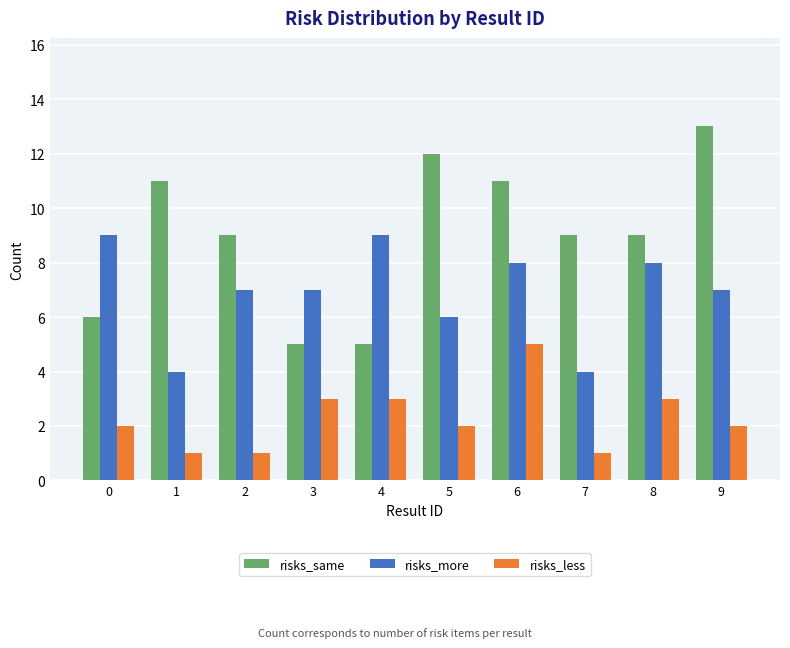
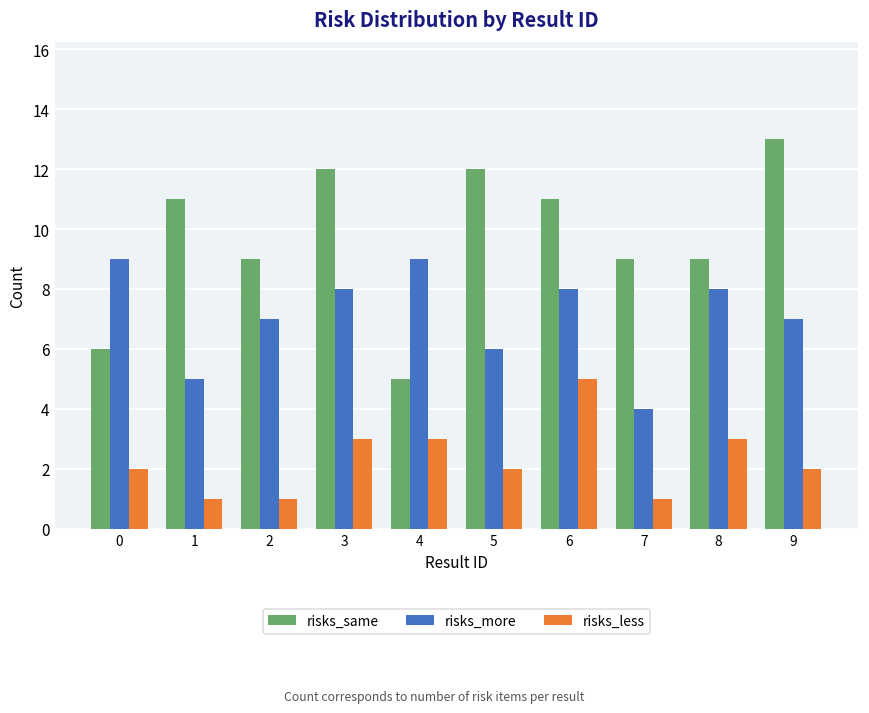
  {
    "risks_same": {
      "0": 6,
      "1": 11,
      "2": 9,
-     "3": 5,
+     "3": 12,
      "4": 5,
      "5": 12,
      "6": 11,
      "7": 9,
      "8": 9,
      "9": 13
    },
    "risks_more": {
      "0": 9,
-     "1": 4,
+     "1": 5,
      "2": 7,
-     "3": 7,
+     "3": 8,
      "4": 9,
      "5": 6,
      "6": 8,
      "7": 4,
      "8": 8,
      "9": 7
    },
    "risks_less": {
      "0": 2,
      "1": 1,
      "2": 1,
      "3": 3,
      "4": 3,
      "5": 2,
      "6": 5,
      "7": 1,
      "8": 3,
      "9": 2
    }
  }
